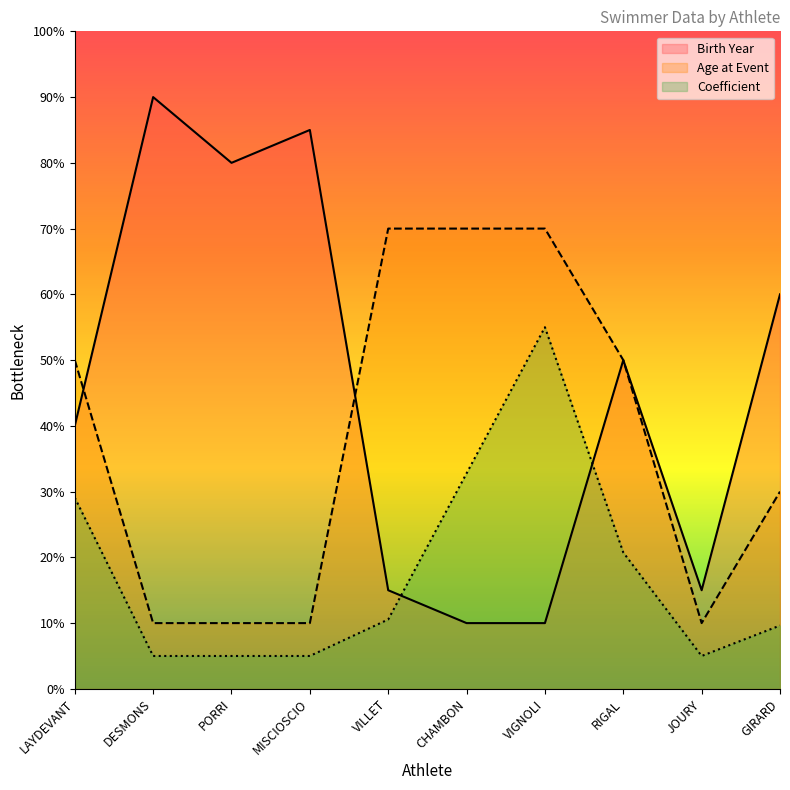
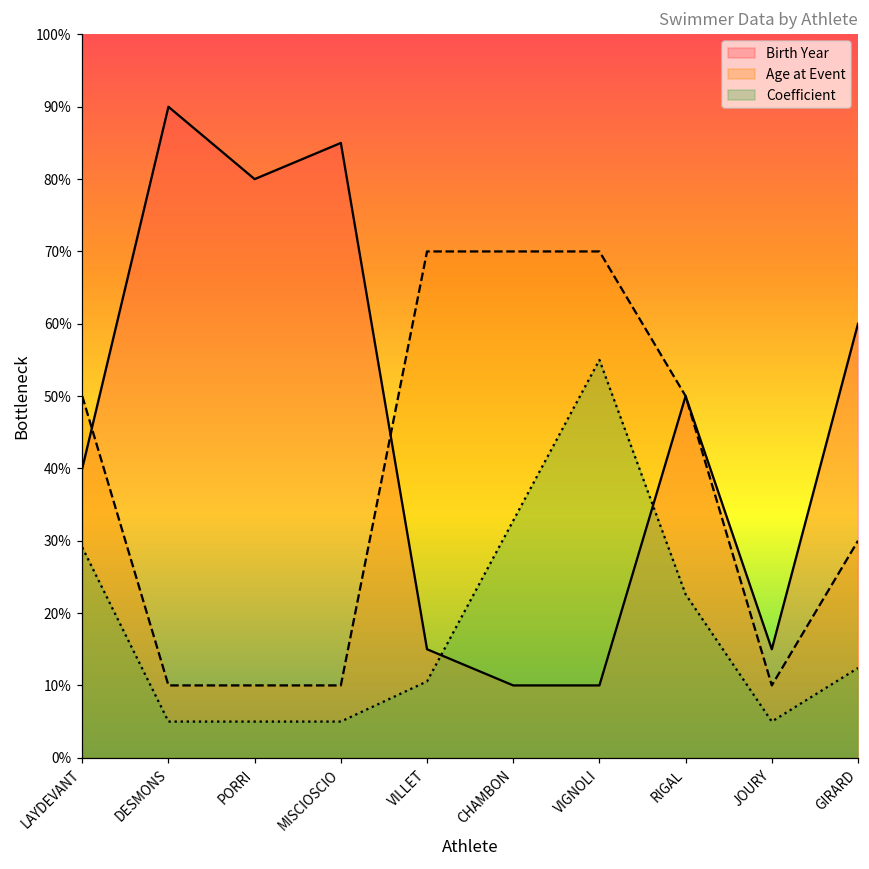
  {
    "Coefficient": {
      "LAYDEVANT": "29%",
      "DESMONS": "5%",
      "PORRI": "5%",
      "MISCIOSCIO": "5%",
      "VILLET": "11%",
      "CHAMBON": "33%",
      "VIGNOLI": "55%",
-     "RIGAL": "21%",
+     "RIGAL": "23%",
      "JOURY": "5%",
-     "GIRARD": "10%"
+     "GIRARD": "12%"
    }
  }
